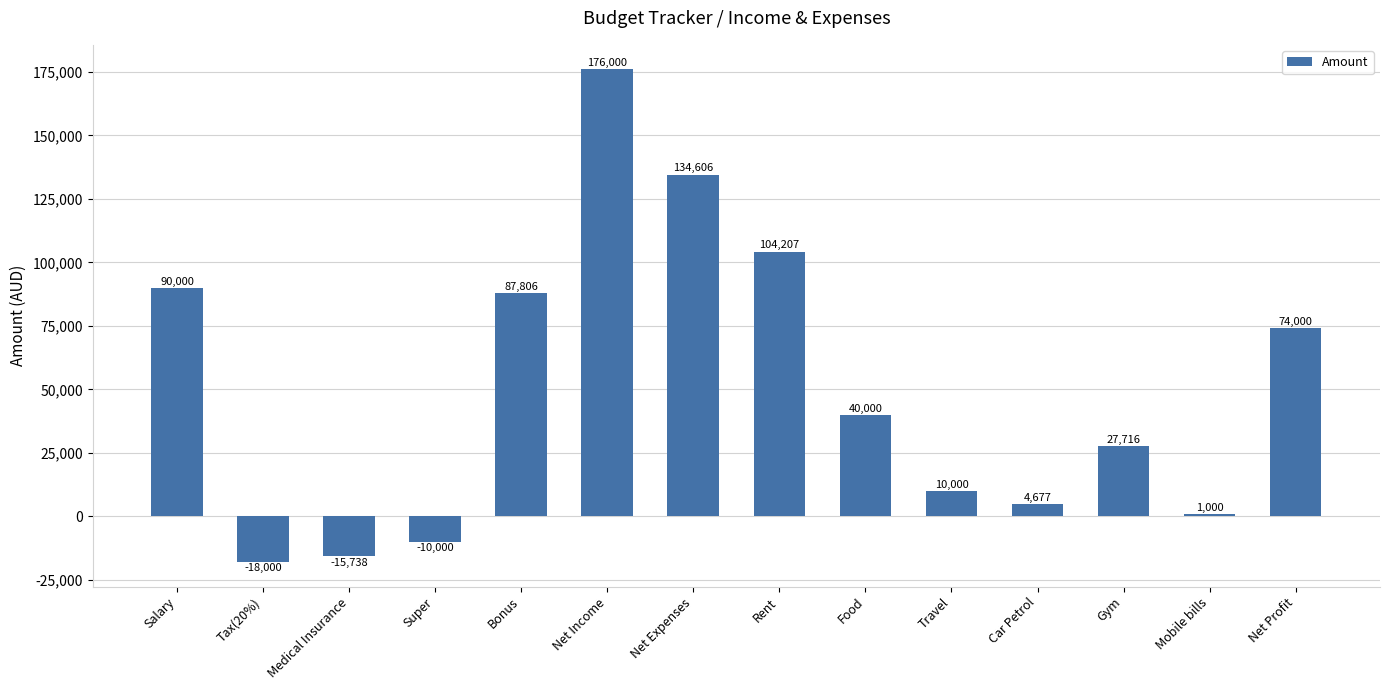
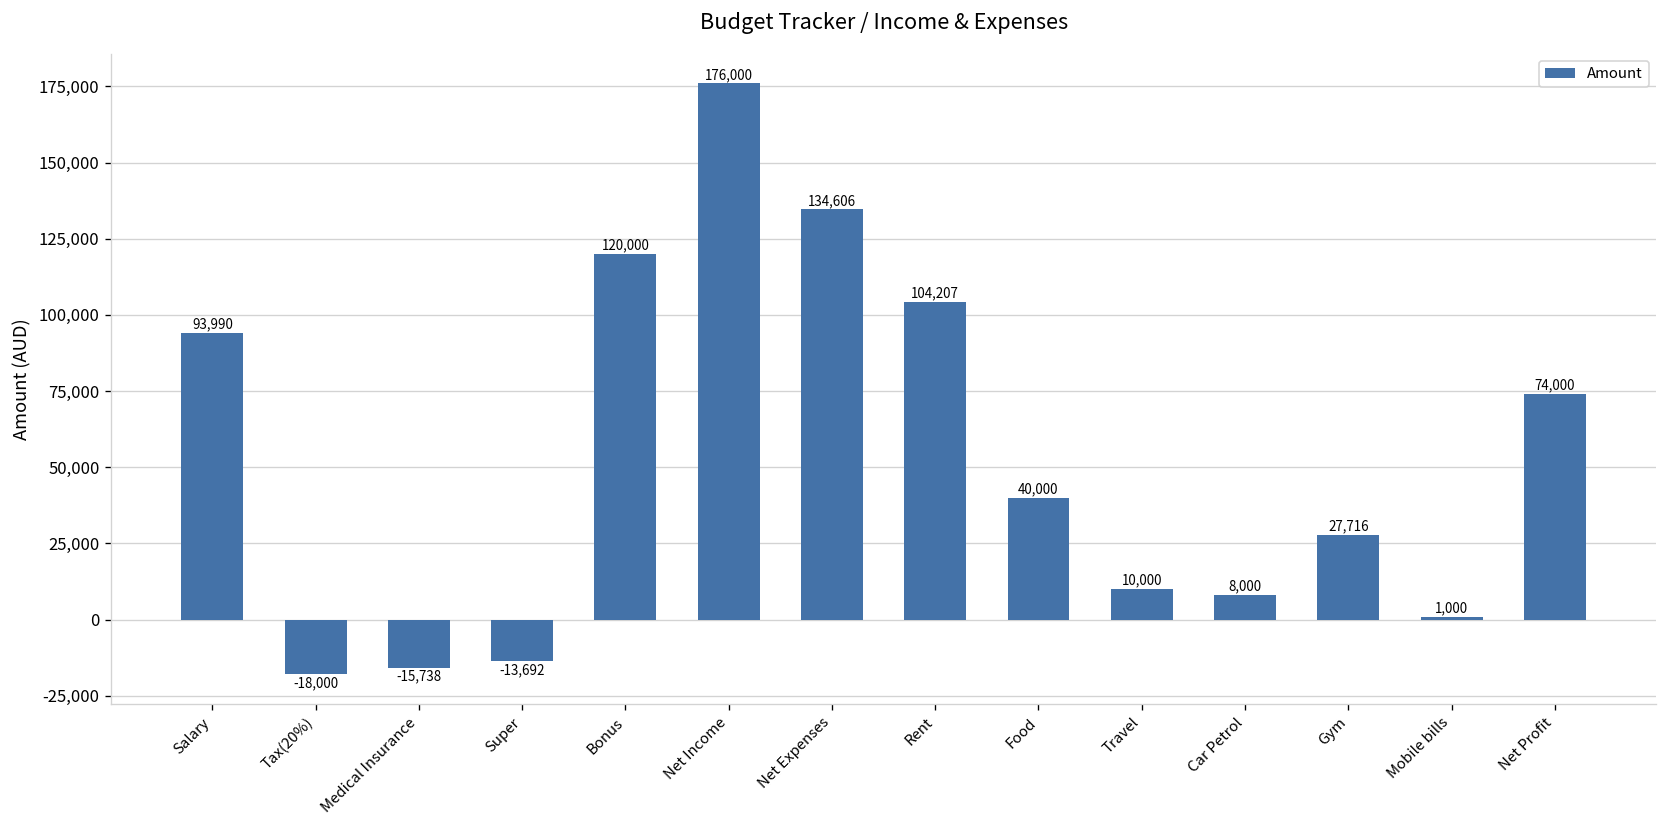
  {
-   "Salary": "90,000",
+   "Salary": "93,990",
    "Tax(20%)": "-18,000",
    "Medical Insurance": "-15,738",
-   "Super": "-10,000",
-   "Bonus": "87,806",
+   "Super": "-13,692",
+   "Bonus": "120,000",
    "Net Income": "176,000",
    "Net Expenses": "134,606",
    "Rent": "104,207",
    "Food": "40,000",
    "Travel": "10,000",
-   "Car Petrol": "4,677",
+   "Car Petrol": "8,000",
    "Gym": "27,716",
    "Mobile bills": "1,000",
    "Net Profit": "74,000"
  }
